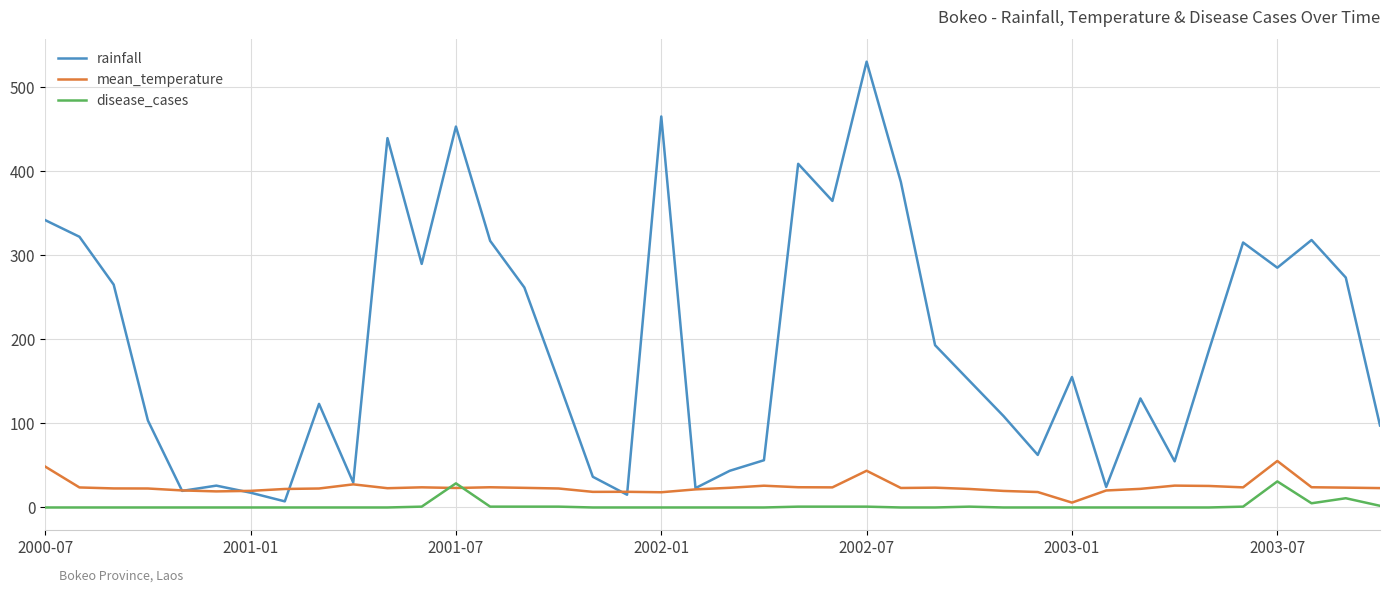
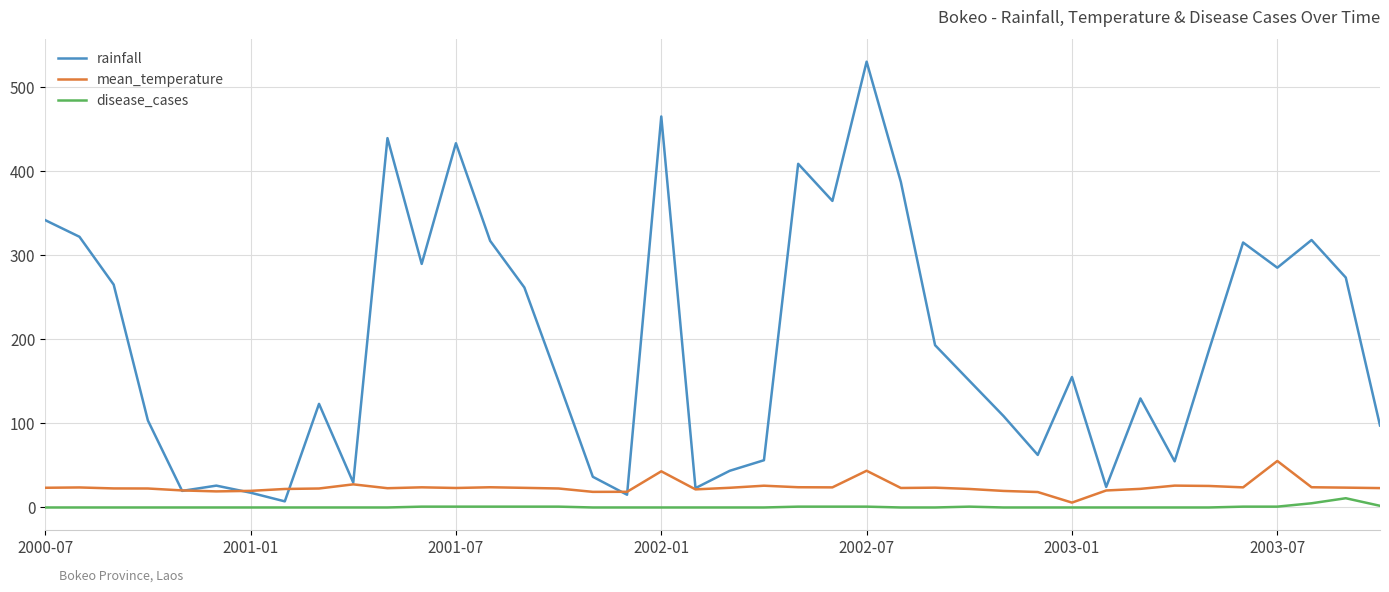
  {
    "rainfall": {
      "2000-07": 340,
-     "2001-07": 450,
+     "2001-07": 430,
      "2002-01": 460,
      "2002-07": 530,
      "2003-01": 160,
      "2003-07": 290
    },
    "mean_temperature": {
-     "2000-07": 50,
+     "2000-07": 20,
      "2001-07": 20,
-     "2002-01": 20,
+     "2002-01": 40,
      "2002-07": 40,
      "2003-01": 10,
      "2003-07": 60
    },
    "disease_cases": {
      "2000-07": 0,
      "2001-01": 0,
-     "2001-07": 30,
+     "2001-07": 0,
      "2002-01": 0,
      "2002-07": 0,
      "2003-01": 0,
-     "2003-07": 30
+     "2003-07": 0
    }
  }
